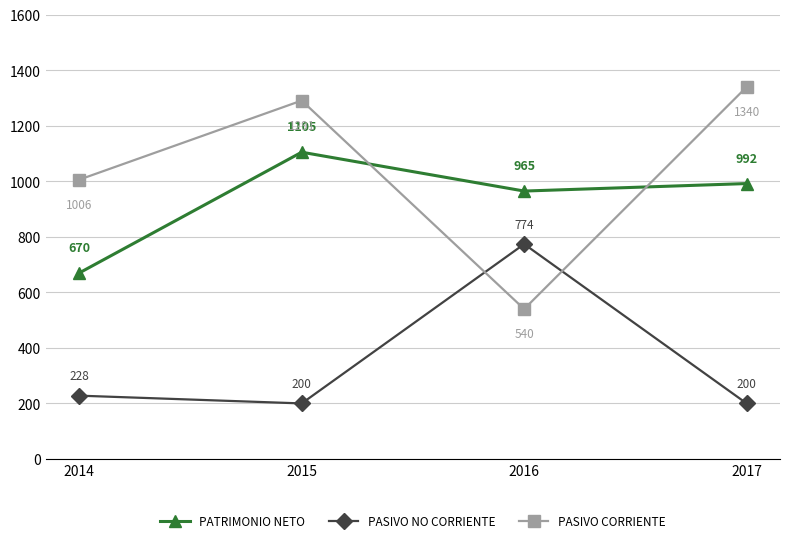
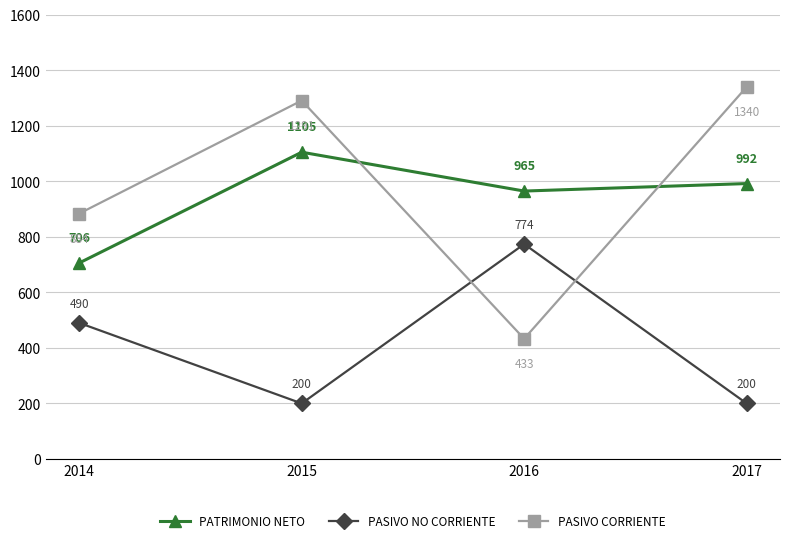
  {
    "PATRIMONIO NETO": {
-     "2014": 670,
+     "2014": 706,
      "2016": 965,
      "2017": 992
    },
    "PASIVO NO CORRIENTE": {
-     "2014": 228,
+     "2014": 490,
      "2015": 200,
      "2016": 774,
      "2017": 200
    },
    "PASIVO CORRIENTE": {
-     "2014": 1006,
-     "2016": 540,
+     "2014": 884,
+     "2016": 433,
      "2017": 1340
    }
  }
